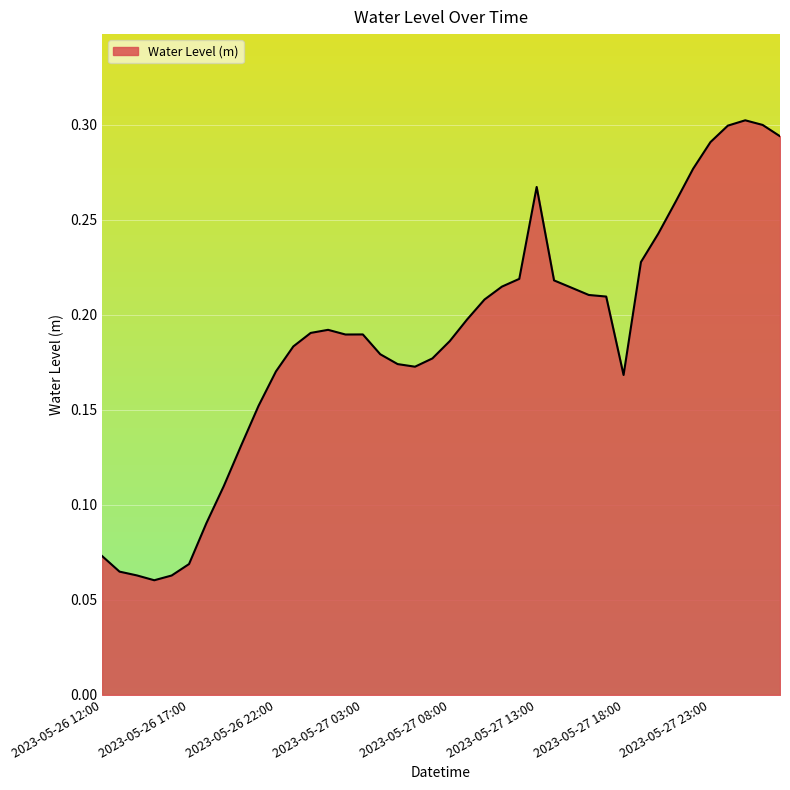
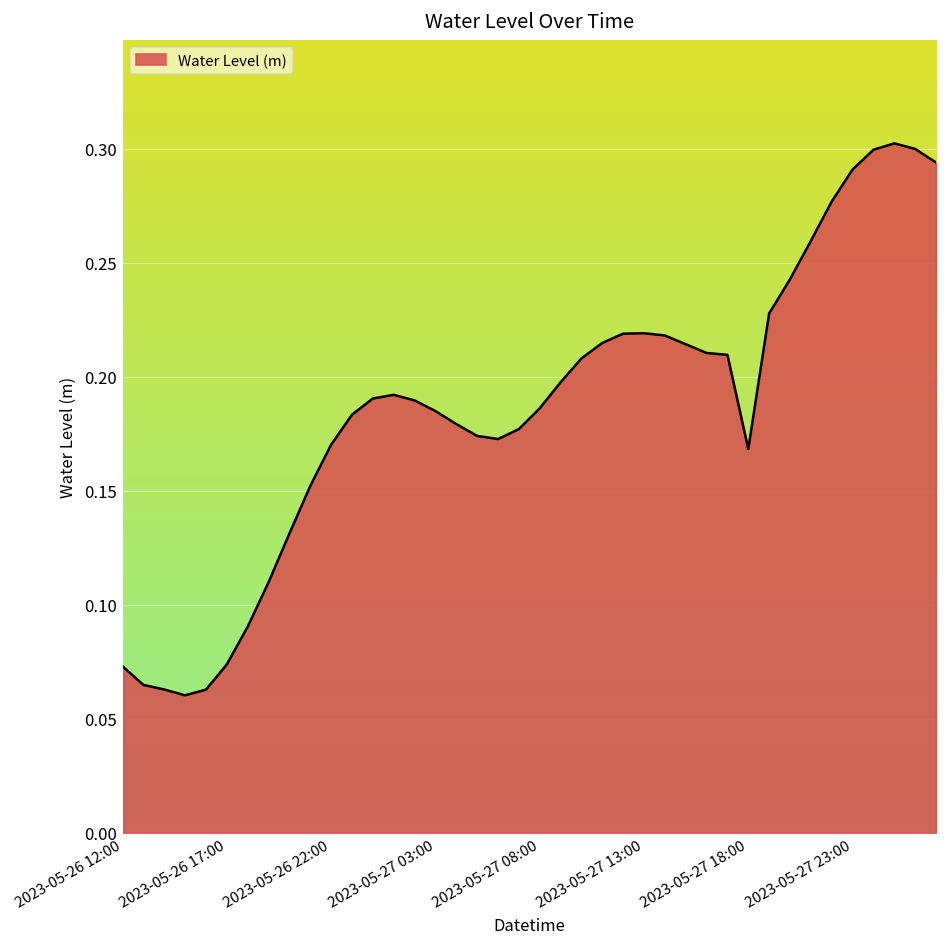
  {
    "2023-05-26 12:00": 0.073,
-   "2023-05-26 17:00": 0.069,
+   "2023-05-26 17:00": 0.074,
    "2023-05-26 22:00": 0.170,
-   "2023-05-27 03:00": 0.190,
+   "2023-05-27 03:00": 0.185,
    "2023-05-27 08:00": 0.186,
-   "2023-05-27 13:00": 0.267,
+   "2023-05-27 13:00": 0.219,
    "2023-05-27 18:00": 0.168,
    "2023-05-27 23:00": 0.291
  }
